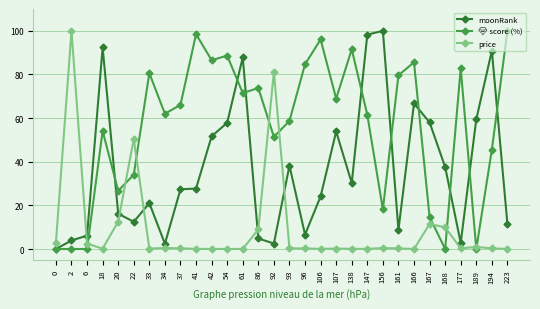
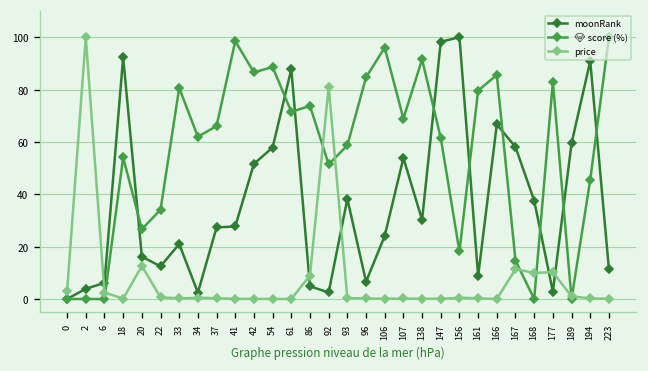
  {
    "price": {
      "0": 3,
      "2": 100,
      "6": 2,
      "18": 0,
      "20": 13,
-     "22": 50,
+     "22": 1,
      "33": 0,
      "34": 0,
      "37": 0,
      "41": 0,
      "42": 0,
      "54": 0,
      "61": 0,
      "86": 9,
      "92": 81,
      "93": 0,
      "96": 0,
      "106": 0,
      "107": 0,
      "138": 0,
      "147": 0,
      "156": 0,
      "161": 0,
      "166": 0,
      "167": 11,
      "168": 10,
-     "177": 0,
+     "177": 10,
      "194": 0,
      "223": 0
    }
  }
